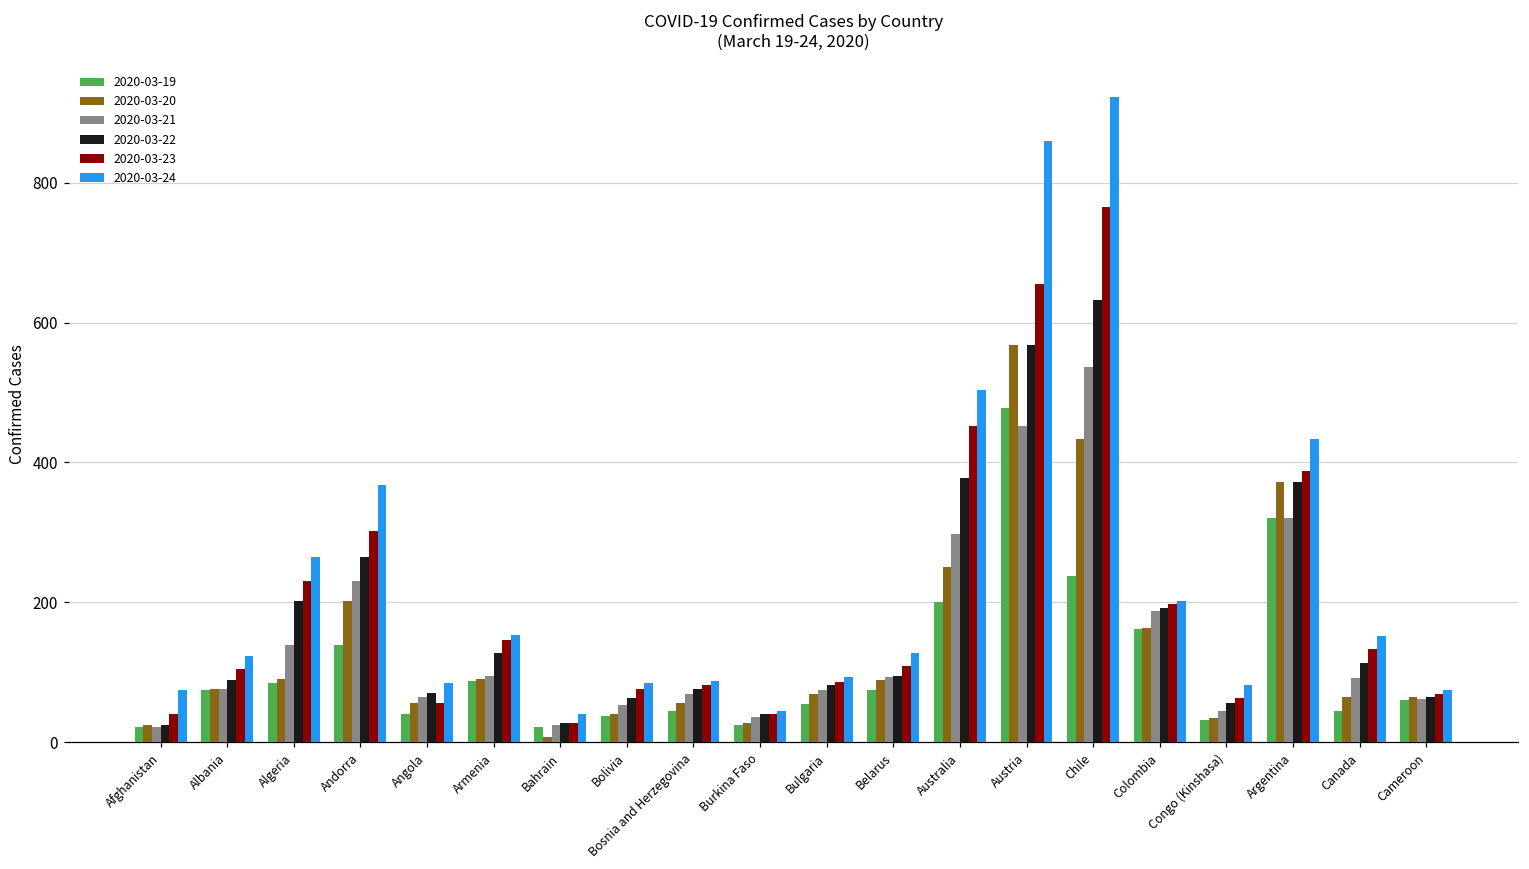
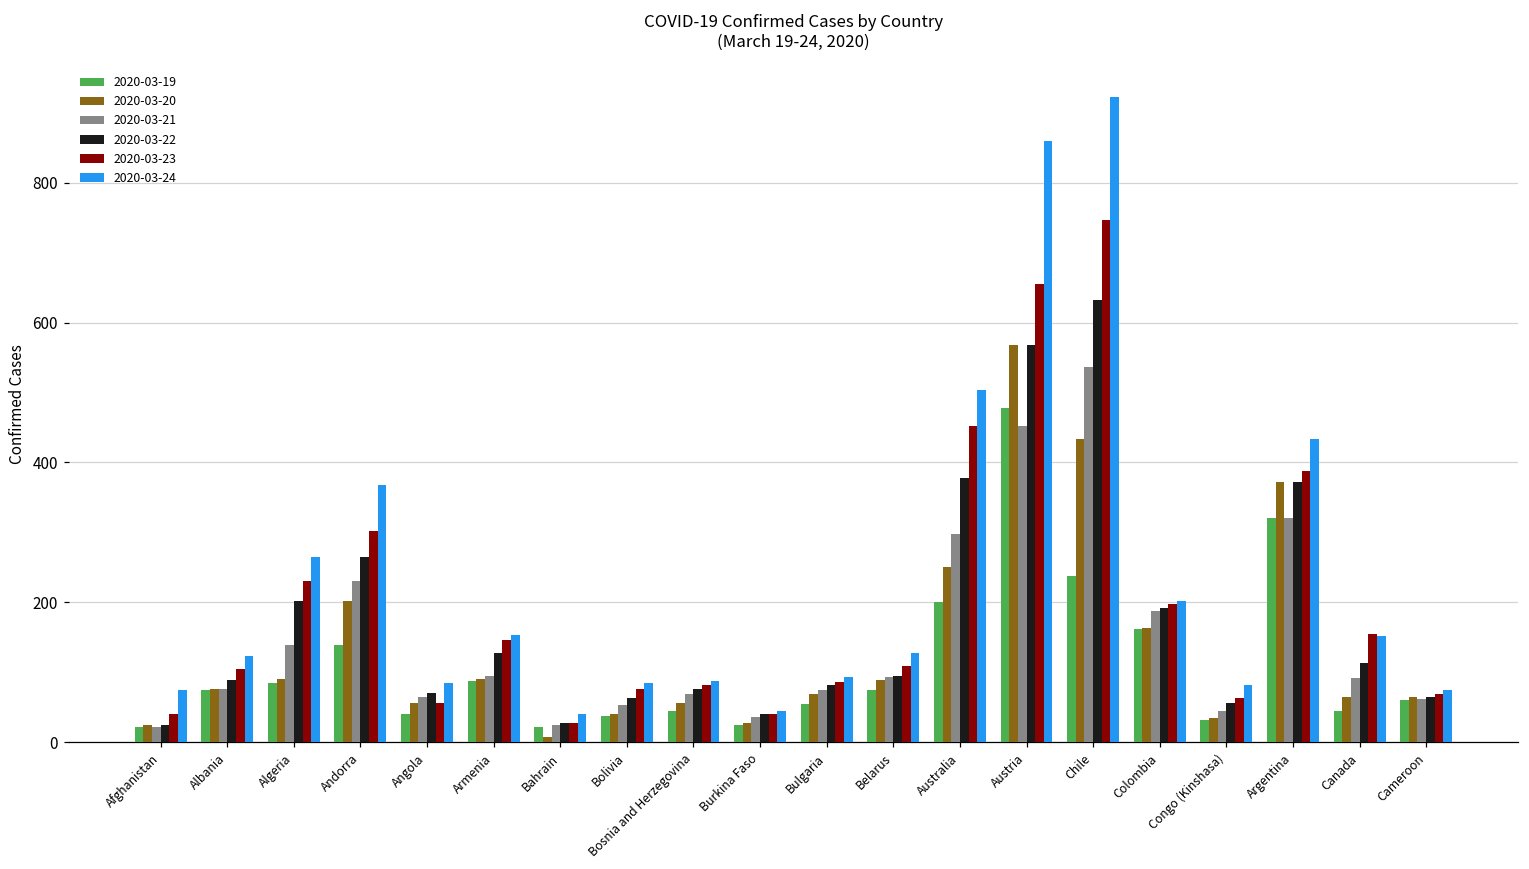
  {
    "2020-03-19": {
      "Afghanistan": 20,
      "Albania": 70,
      "Algeria": 80,
      "Andorra": 140,
      "Angola": 40,
      "Armenia": 90,
      "Bahrain": 20,
      "Bolivia": 40,
      "Bosnia and Herzegovina": 50,
      "Burkina Faso": 20,
      "Bulgaria": 50,
      "Belarus": 80,
      "Australia": 200,
      "Austria": 480,
      "Chile": 240,
      "Colombia": 160,
      "Congo (Kinshasa)": 30,
      "Argentina": 320,
      "Canada": 40,
      "Cameroon": 60
    },
    "2020-03-20": {
      "Afghanistan": 20,
      "Albania": 80,
      "Algeria": 90,
      "Andorra": 200,
      "Angola": 60,
      "Armenia": 90,
      "Bahrain": 10,
      "Bolivia": 40,
      "Bosnia and Herzegovina": 60,
      "Burkina Faso": 30,
      "Bulgaria": 70,
      "Belarus": 90,
      "Australia": 250,
      "Austria": 570,
      "Chile": 430,
      "Colombia": 160,
      "Congo (Kinshasa)": 30,
      "Argentina": 370,
      "Canada": 60,
      "Cameroon": 70
    },
    "2020-03-21": {
      "Afghanistan": 20,
      "Albania": 80,
      "Algeria": 140,
      "Andorra": 230,
      "Angola": 60,
      "Armenia": 90,
      "Bahrain": 20,
      "Bolivia": 50,
      "Bosnia and Herzegovina": 70,
      "Burkina Faso": 40,
      "Bulgaria": 80,
      "Belarus": 90,
      "Australia": 300,
      "Austria": 450,
      "Chile": 540,
      "Colombia": 190,
      "Congo (Kinshasa)": 50,
      "Argentina": 320,
      "Canada": 90,
      "Cameroon": 60
    },
    "2020-03-22": {
      "Afghanistan": 20,
      "Albania": 90,
      "Algeria": 200,
      "Andorra": 260,
      "Angola": 70,
      "Armenia": 130,
      "Bahrain": 30,
      "Bolivia": 60,
      "Bosnia and Herzegovina": 80,
      "Burkina Faso": 40,
      "Bulgaria": 80,
      "Belarus": 90,
      "Australia": 380,
      "Austria": 570,
      "Chile": 630,
      "Colombia": 190,
      "Congo (Kinshasa)": 60,
      "Argentina": 370,
      "Canada": 110,
      "Cameroon": 70
    },
    "2020-03-23": {
      "Afghanistan": 40,
      "Albania": 100,
      "Algeria": 230,
      "Andorra": 300,
      "Angola": 60,
      "Armenia": 150,
      "Bahrain": 30,
      "Bolivia": 80,
      "Bosnia and Herzegovina": 80,
      "Burkina Faso": 40,
      "Bulgaria": 90,
      "Belarus": 110,
      "Australia": 450,
      "Austria": 660,
-     "Chile": 770,
+     "Chile": 750,
      "Colombia": 200,
      "Congo (Kinshasa)": 60,
      "Argentina": 390,
-     "Canada": 130,
+     "Canada": 150,
      "Cameroon": 70
    },
    "2020-03-24": {
      "Afghanistan": 70,
      "Albania": 120,
      "Algeria": 260,
      "Andorra": 370,
      "Angola": 80,
      "Armenia": 150,
      "Bahrain": 40,
      "Bolivia": 80,
      "Bosnia and Herzegovina": 90,
      "Burkina Faso": 50,
      "Bulgaria": 90,
      "Belarus": 130,
      "Australia": 500,
      "Austria": 860,
      "Chile": 920,
      "Colombia": 200,
      "Congo (Kinshasa)": 80,
      "Argentina": 430,
      "Canada": 150,
      "Cameroon": 80
    }
  }
